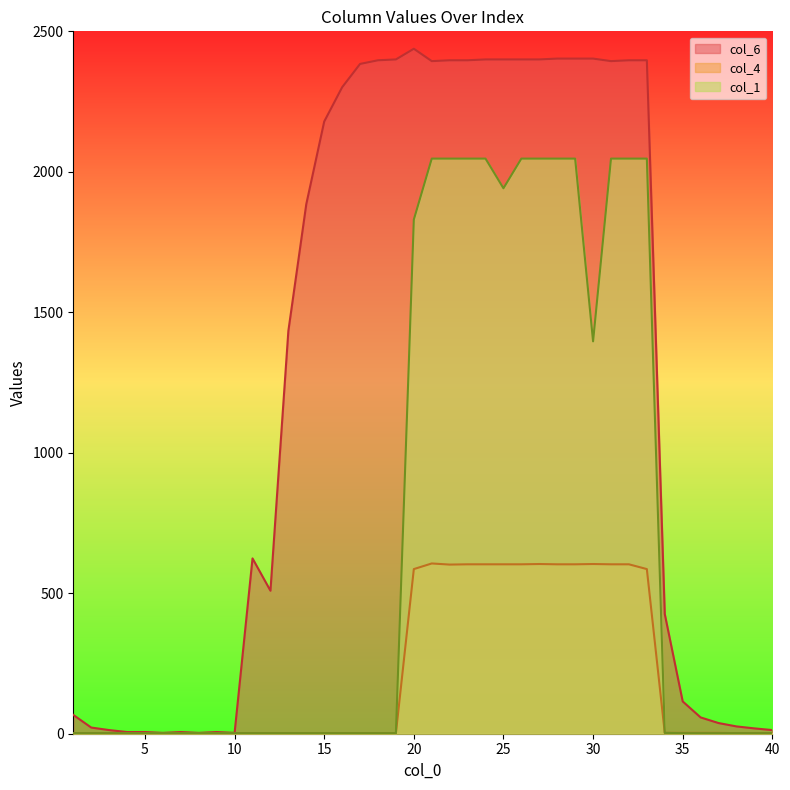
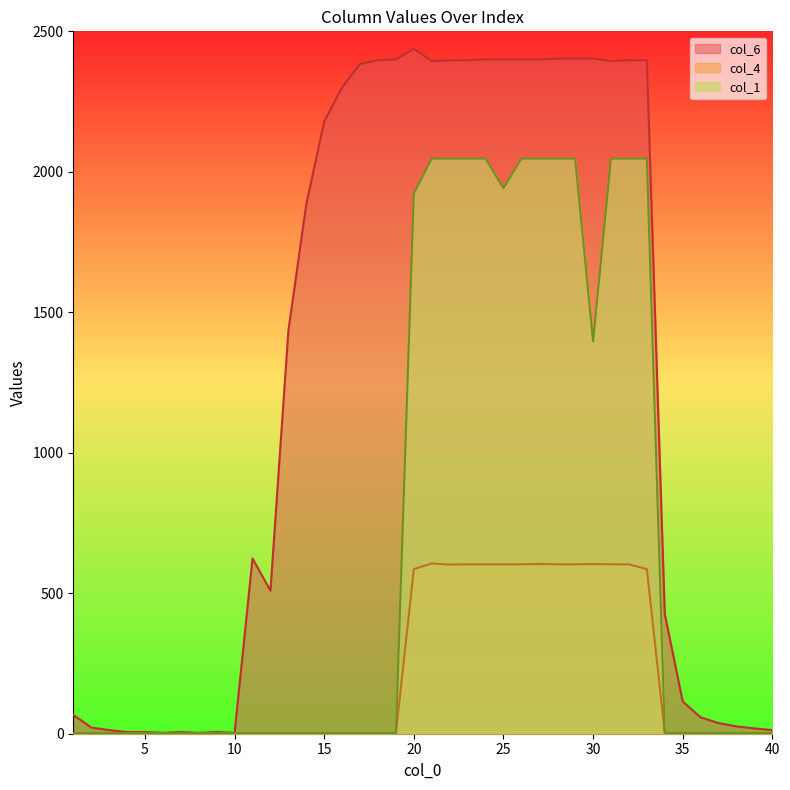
  {
    "col_1": {
-     "20": 1830,
+     "20": 1920,
      "25": 1940,
      "30": 1400
    }
  }
